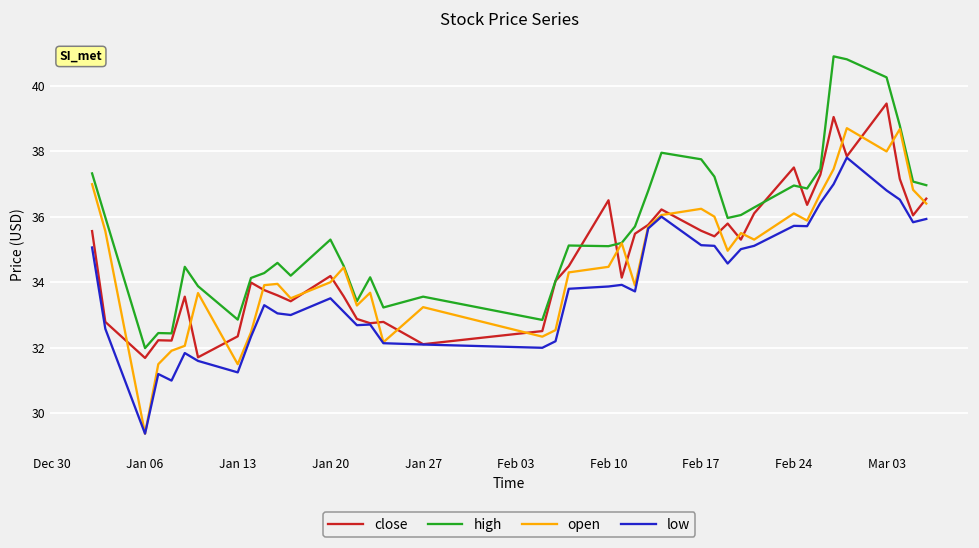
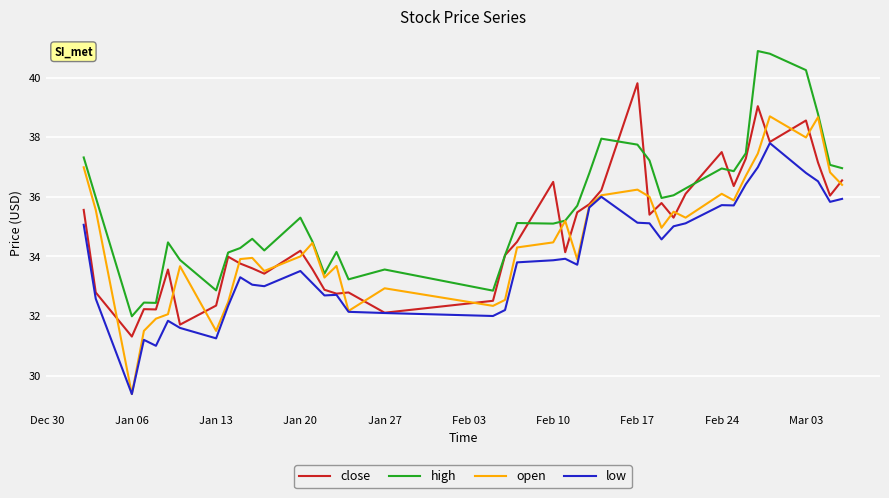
  {
    "close": {
-     "Jan 06": 31.7,
+     "Jan 06": 31.3,
      "Jan 13": 32.4,
      "Jan 20": 34.2,
      "Feb 10": 36.5,
-     "Feb 17": 35.6,
+     "Feb 17": 39.8,
      "Feb 24": 37.5,
-     "Mar 03": 39.5
+     "Mar 03": 38.6
    },
    "high": {
      "Jan 06": 32.0,
      "Jan 13": 32.9,
      "Jan 20": 35.3,
      "Jan 27": 33.6,
      "Feb 10": 35.1,
      "Feb 17": 37.8,
      "Feb 24": 37.0,
      "Mar 03": 40.3
    },
    "open": {
      "Jan 13": 31.5,
      "Jan 20": 34.0,
-     "Jan 27": 33.2,
+     "Jan 27": 32.9,
      "Feb 10": 34.5,
      "Feb 17": 36.2,
      "Feb 24": 36.1,
      "Mar 03": 38.0
    },
    "low": {
      "Jan 13": 31.3,
      "Jan 20": 33.5,
      "Feb 10": 33.9,
      "Feb 17": 35.1,
      "Feb 24": 35.7,
      "Mar 03": 36.8
    }
  }
